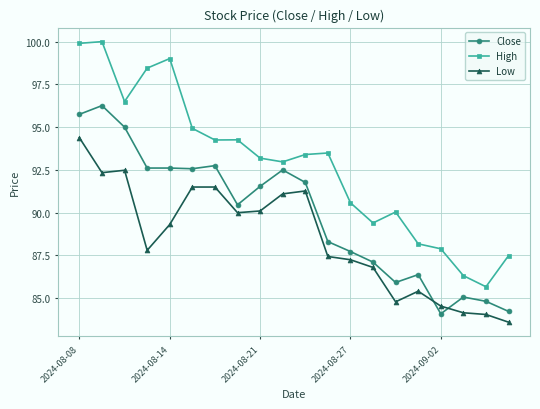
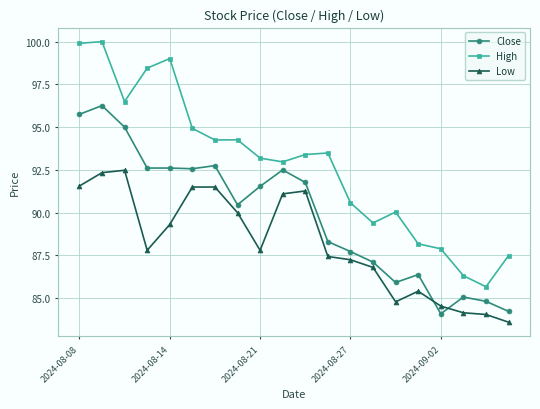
  {
    "Low": {
-     "2024-08-08": 94.4,
+     "2024-08-08": 91.6,
      "2024-08-14": 89.3,
-     "2024-08-21": 90.1,
+     "2024-08-21": 87.8,
      "2024-08-27": 87.3,
      "2024-09-02": 84.5
    }
  }
